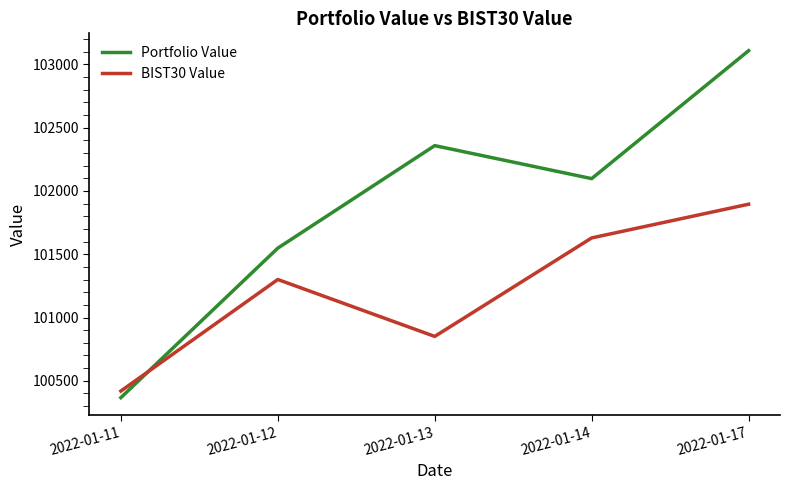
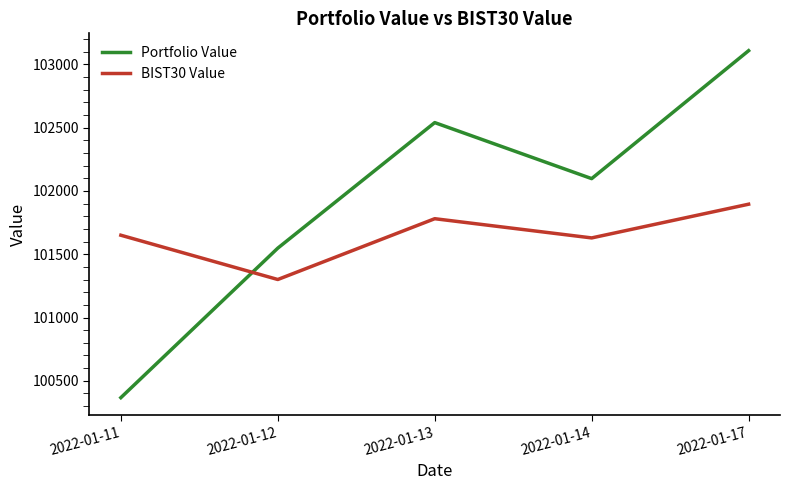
  {
    "Portfolio Value": {
      "2022-01-11": 100370,
      "2022-01-12": 101550,
-     "2022-01-13": 102360,
+     "2022-01-13": 102540,
      "2022-01-14": 102100,
      "2022-01-17": 103110
    },
    "BIST30 Value": {
-     "2022-01-11": 100420,
+     "2022-01-11": 101650,
      "2022-01-12": 101300,
-     "2022-01-13": 100850,
+     "2022-01-13": 101780,
      "2022-01-14": 101630,
      "2022-01-17": 101900
    }
  }
